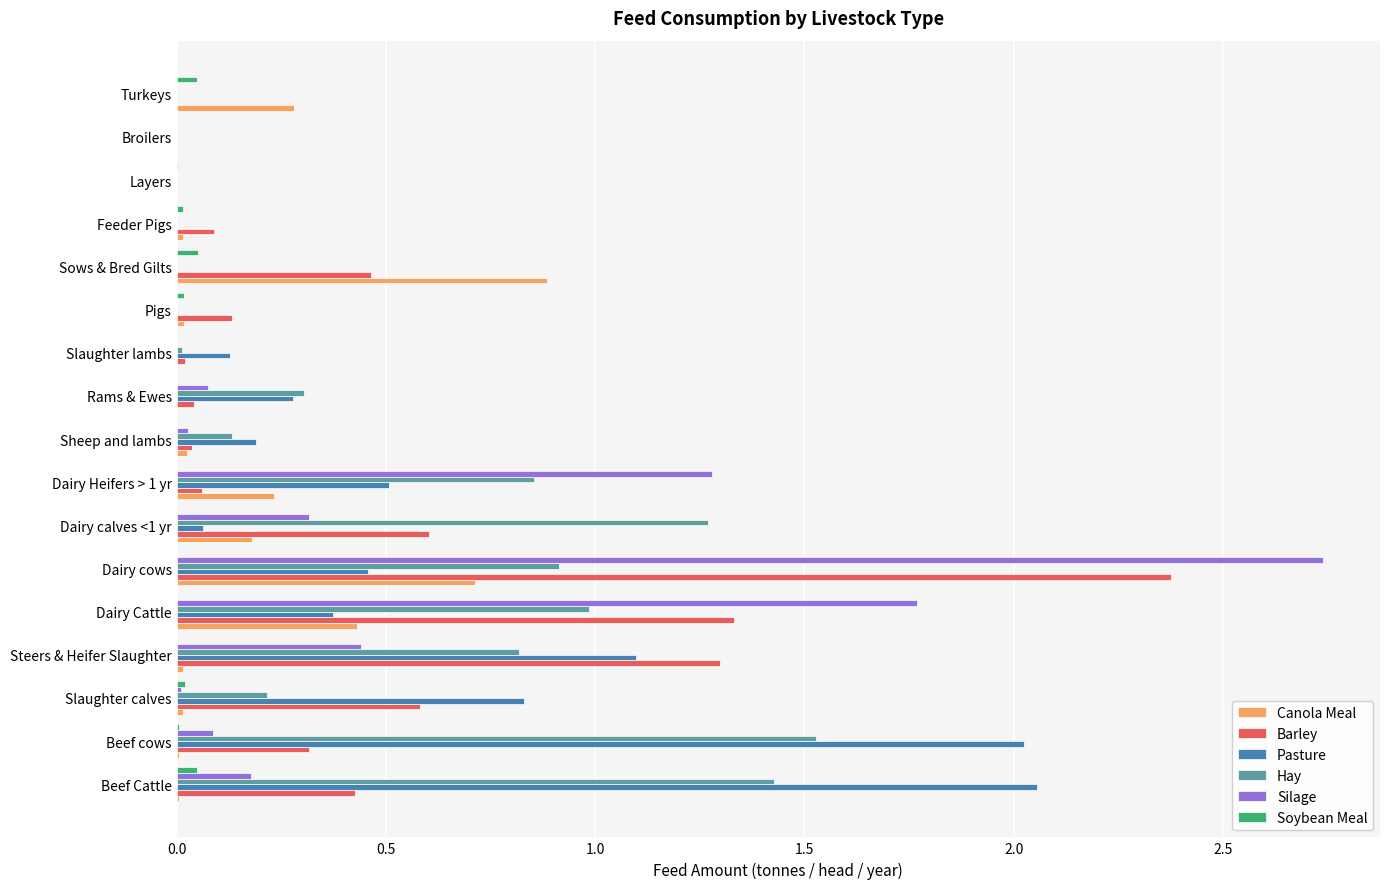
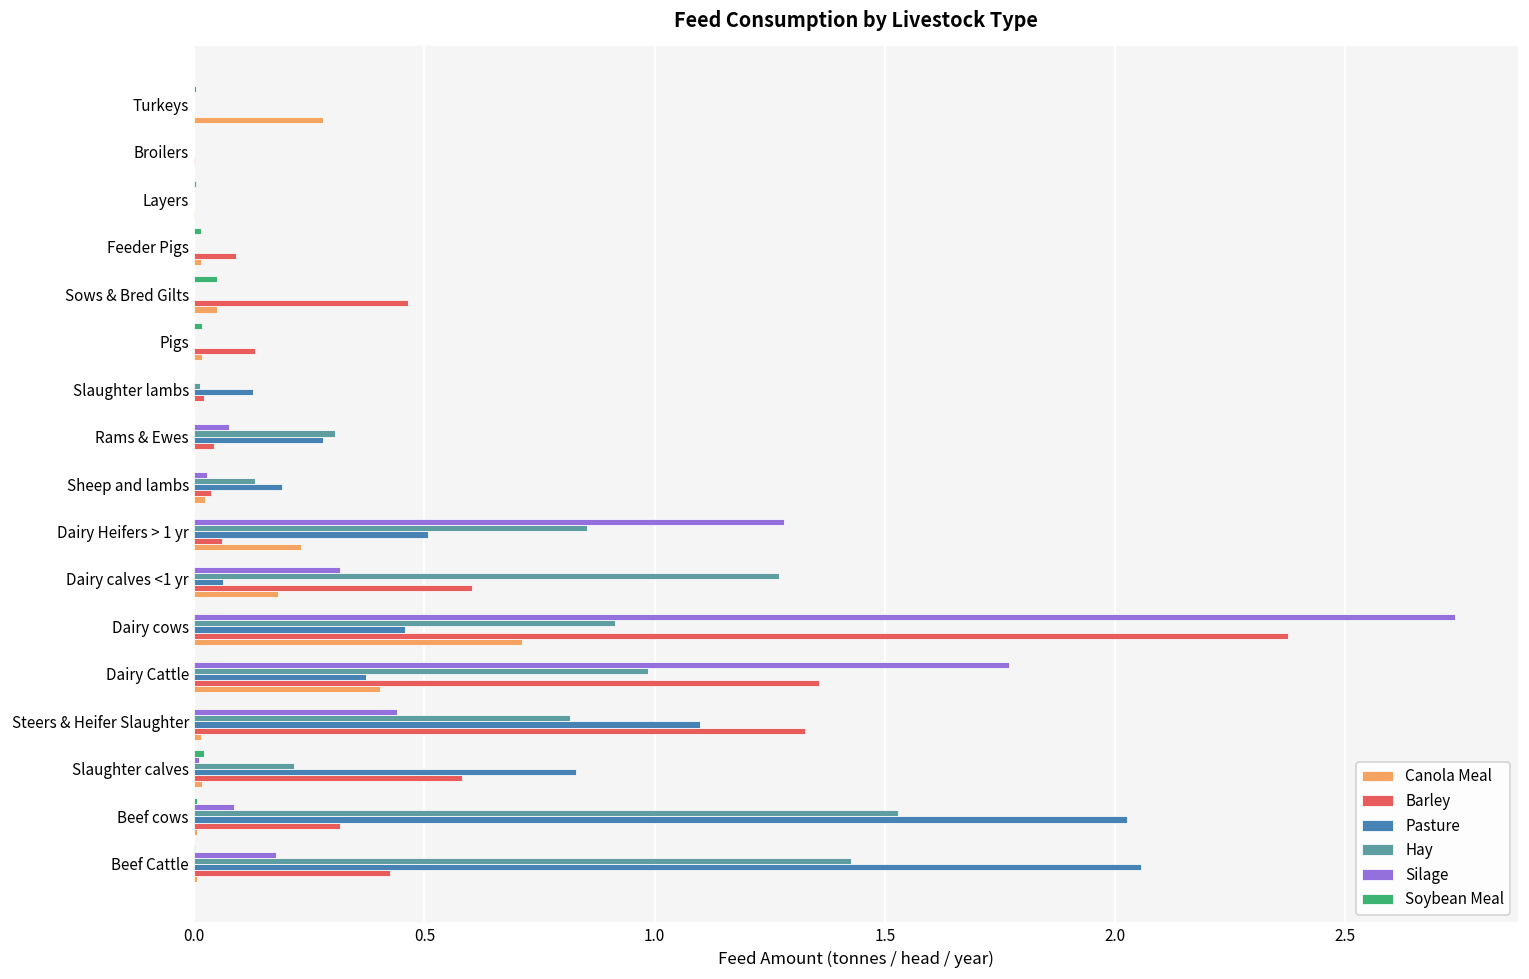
  {
    "Canola Meal": {
      "Turkeys": 0.28,
      "Feeder Pigs": 0.01,
-     "Sows & Bred Gilts": 0.89,
+     "Sows & Bred Gilts": 0.05,
      "Pigs": 0.02,
      "Rams & Ewes": 0.00,
      "Sheep and lambs": 0.02,
      "Dairy Heifers > 1 yr": 0.23,
      "Dairy calves <1 yr": 0.18,
      "Dairy cows": 0.71,
-     "Dairy Cattle": 0.43,
+     "Dairy Cattle": 0.40,
      "Steers & Heifer Slaughter": 0.01,
      "Slaughter calves": 0.02
    },
    "Barley": {
      "Turkeys": 0.00,
      "Layers": 0.00,
      "Feeder Pigs": 0.09,
      "Sows & Bred Gilts": 0.47,
      "Pigs": 0.13,
      "Slaughter lambs": 0.02,
      "Rams & Ewes": 0.04,
      "Sheep and lambs": 0.04,
      "Dairy Heifers > 1 yr": 0.06,
      "Dairy calves <1 yr": 0.60,
      "Dairy cows": 2.38,
-     "Dairy Cattle": 1.33,
-     "Steers & Heifer Slaughter": 1.30,
+     "Dairy Cattle": 1.36,
+     "Steers & Heifer Slaughter": 1.33,
      "Slaughter calves": 0.58,
      "Beef cows": 0.32,
      "Beef Cattle": 0.43
    },
    "Silage": {
      "Turkeys": 0.00,
      "Broilers": 0.00,
      "Layers": 0.00,
      "Feeder Pigs": 0.00,
      "Sows & Bred Gilts": 0.00,
      "Pigs": 0.00,
      "Slaughter lambs": 0.00,
      "Rams & Ewes": 0.08,
      "Sheep and lambs": 0.03,
      "Dairy Heifers > 1 yr": 1.28,
      "Dairy calves <1 yr": 0.32,
      "Dairy cows": 2.74,
      "Dairy Cattle": 1.77,
      "Steers & Heifer Slaughter": 0.44,
      "Slaughter calves": 0.01,
      "Beef cows": 0.09,
      "Beef Cattle": 0.18
    },
    "Soybean Meal": {
-     "Turkeys": 0.05,
+     "Turkeys": 0.00,
      "Feeder Pigs": 0.01,
      "Sows & Bred Gilts": 0.05,
      "Pigs": 0.02,
      "Slaughter lambs": 0.00,
      "Rams & Ewes": 0.00,
      "Sheep and lambs": 0.00,
      "Dairy Heifers > 1 yr": 0.00,
      "Dairy calves <1 yr": 0.00,
      "Dairy cows": 0.00,
      "Dairy Cattle": 0.00,
      "Steers & Heifer Slaughter": 0.00,
      "Slaughter calves": 0.02,
-     "Beef Cattle": 0.05
+     "Beef Cattle": 0.00
    }
  }
